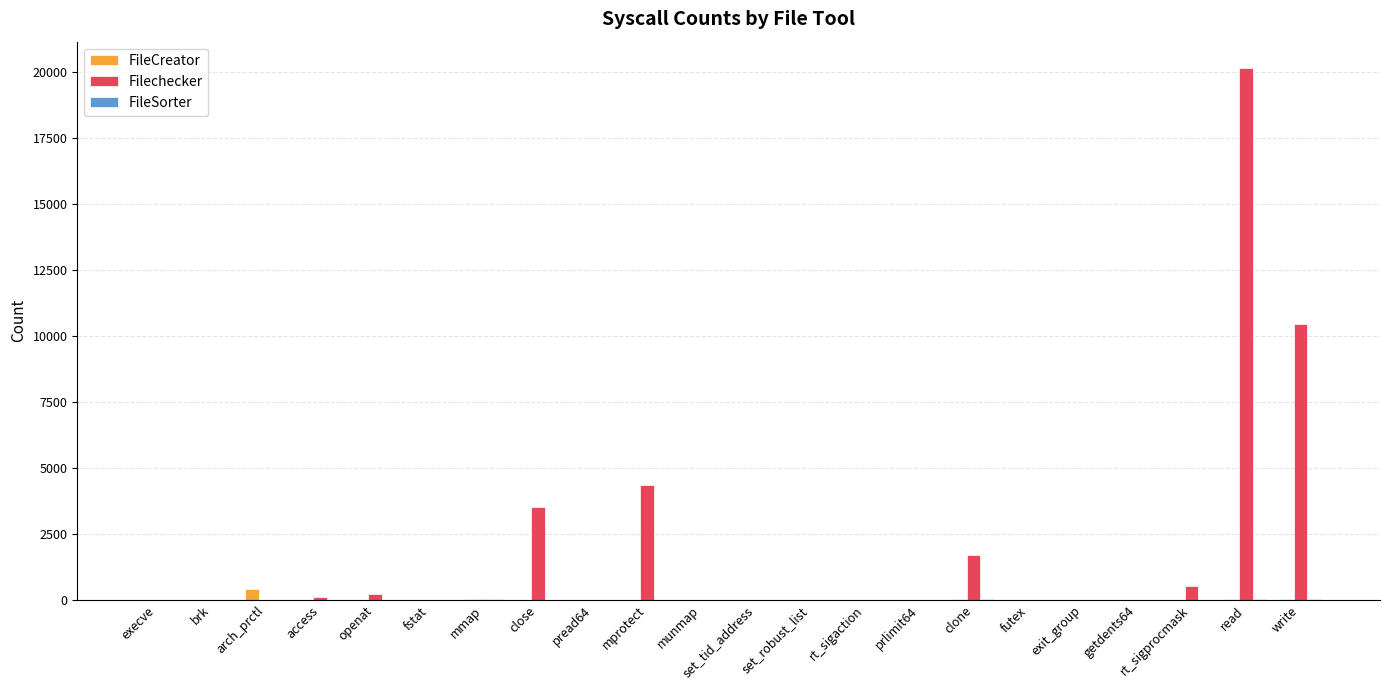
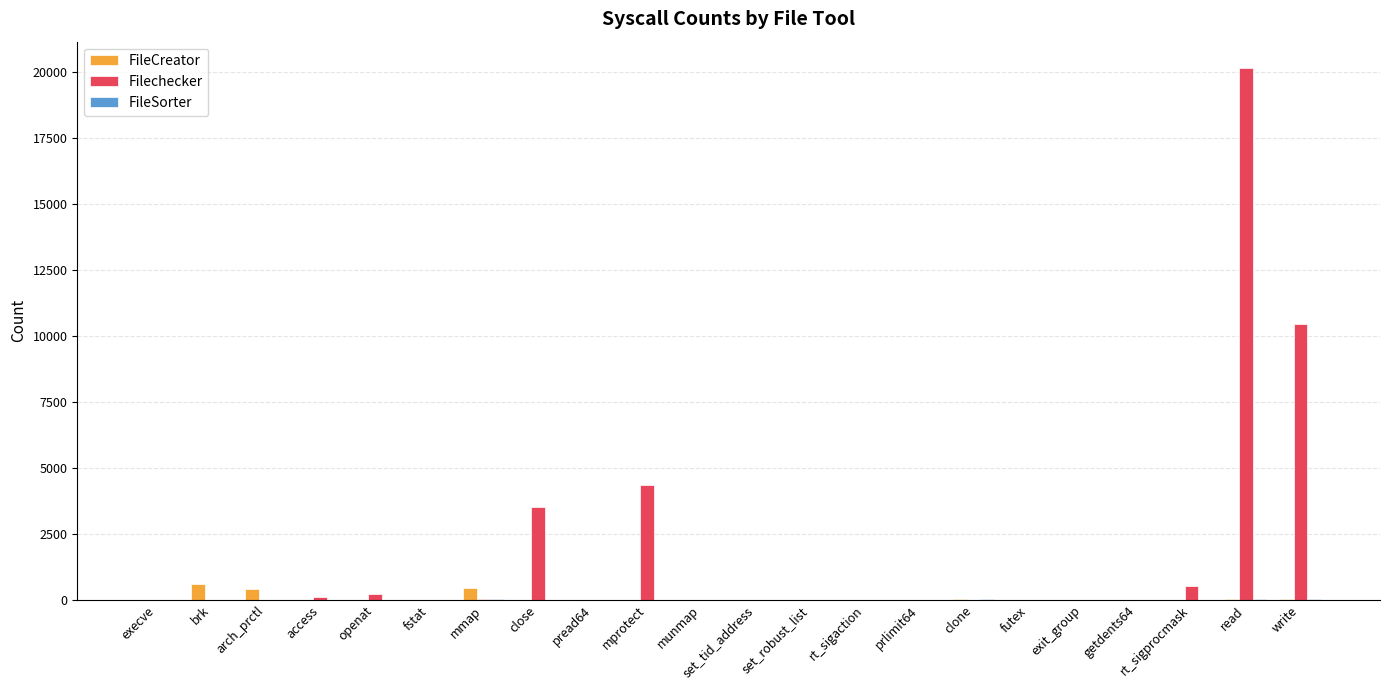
  {
    "FileCreator": {
-     "brk": 0,
+     "brk": 600,
      "arch_prctl": 400,
-     "mmap": 0,
+     "mmap": 400,
      "getdents64": 0
    },
    "Filechecker": {
      "access": 100,
      "openat": 200,
      "close": 3500,
      "mprotect": 4400,
-     "clone": 1700,
+     "clone": 0,
      "futex": 0,
      "rt_sigprocmask": 500,
      "read": 20100,
      "write": 10400
    }
  }
